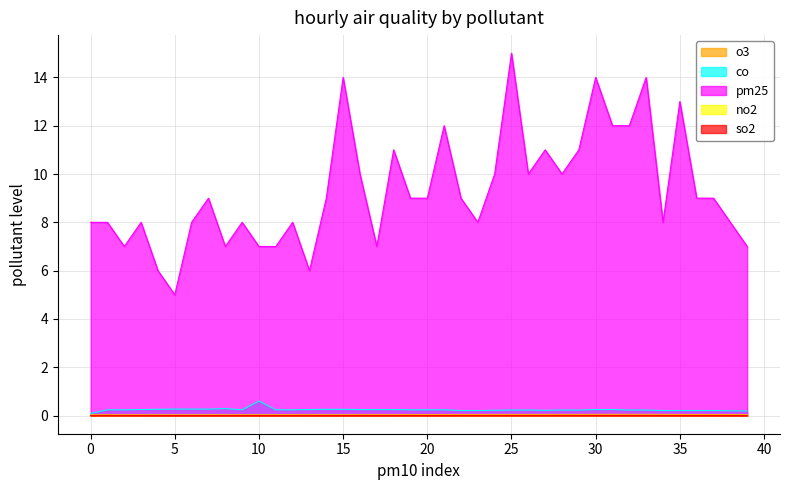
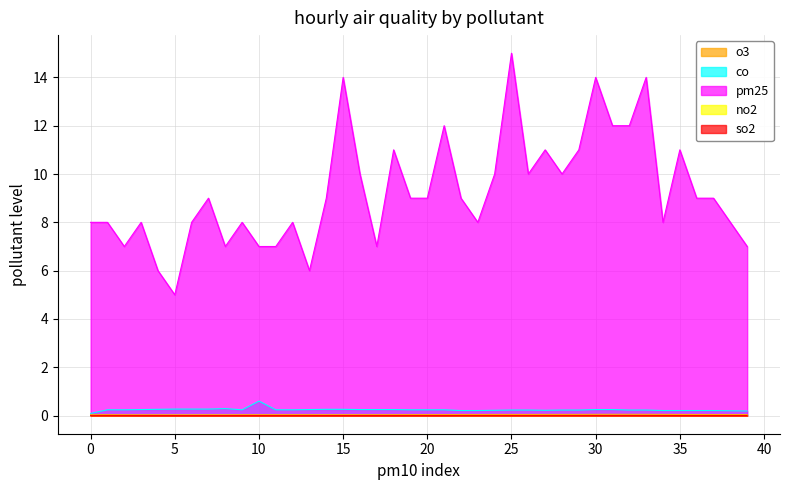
  {
    "co": {
      "5": 0.3,
      "10": 0.6,
      "15": 0.3,
      "20": 0.2,
      "25": 0.2,
      "30": 0.3,
      "35": 0.2
    },
    "pm25": {
      "0": 8,
      "5": 5,
      "10": 7,
      "15": 14,
      "20": 9,
      "25": 15,
      "30": 14,
-     "35": 13
+     "35": 11
    }
  }
